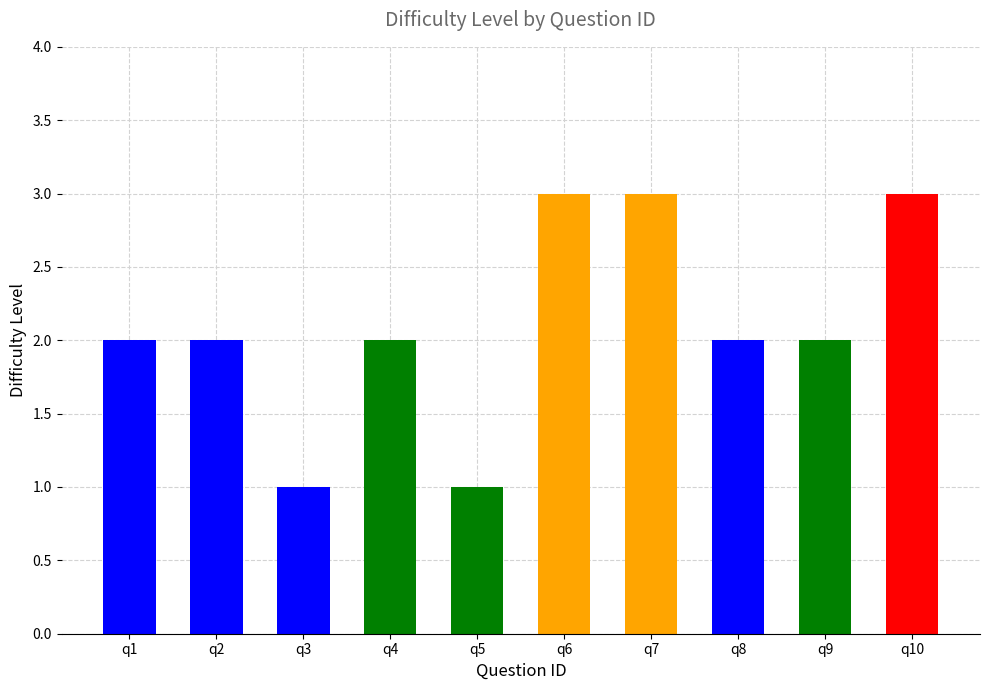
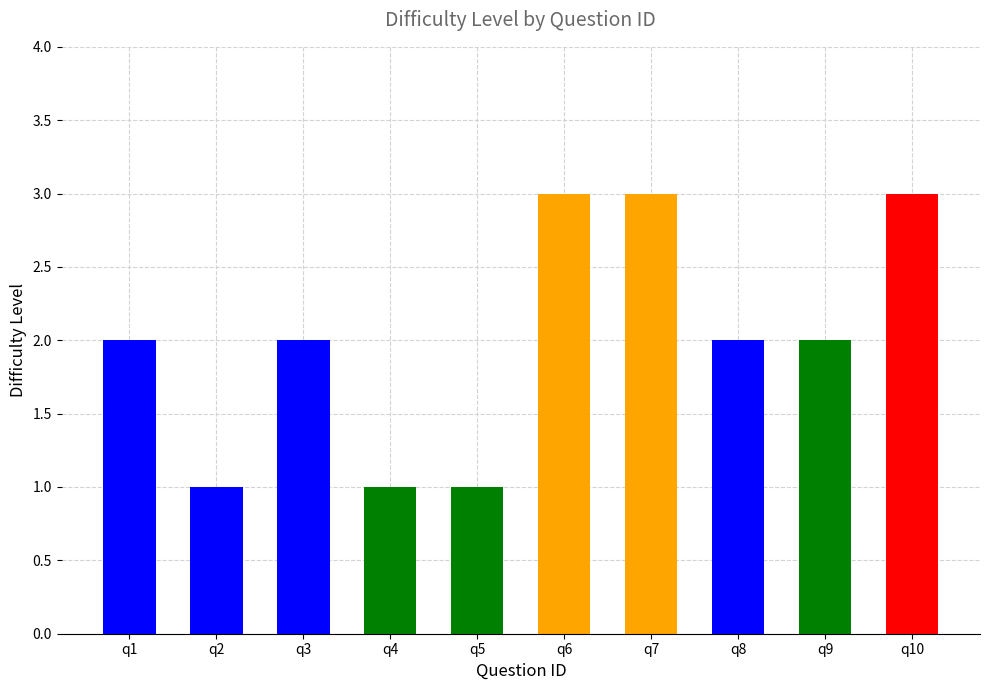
  {
    "q1": 2,
-   "q2": 2,
-   "q3": 1,
-   "q4": 2,
+   "q2": 1,
+   "q3": 2,
+   "q4": 1,
    "q5": 1,
    "q6": 3,
    "q7": 3,
    "q8": 2,
    "q9": 2,
    "q10": 3
  }
